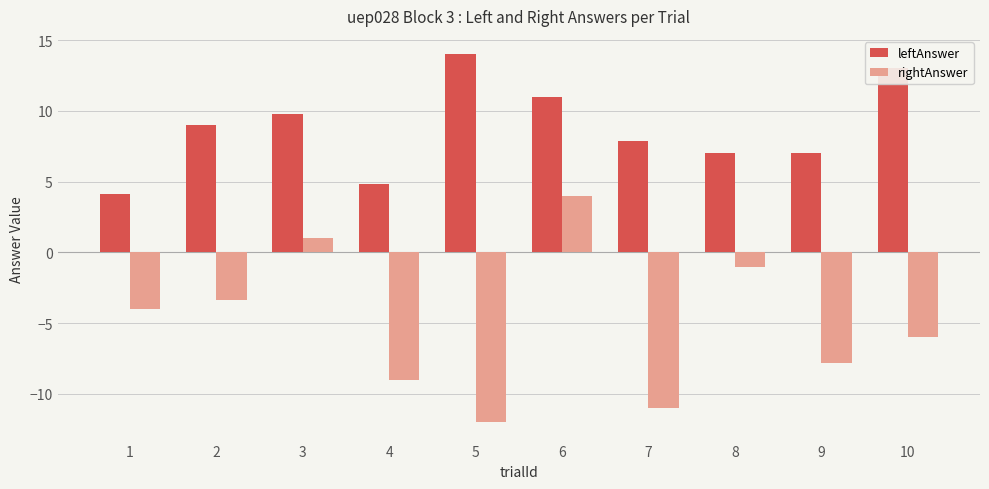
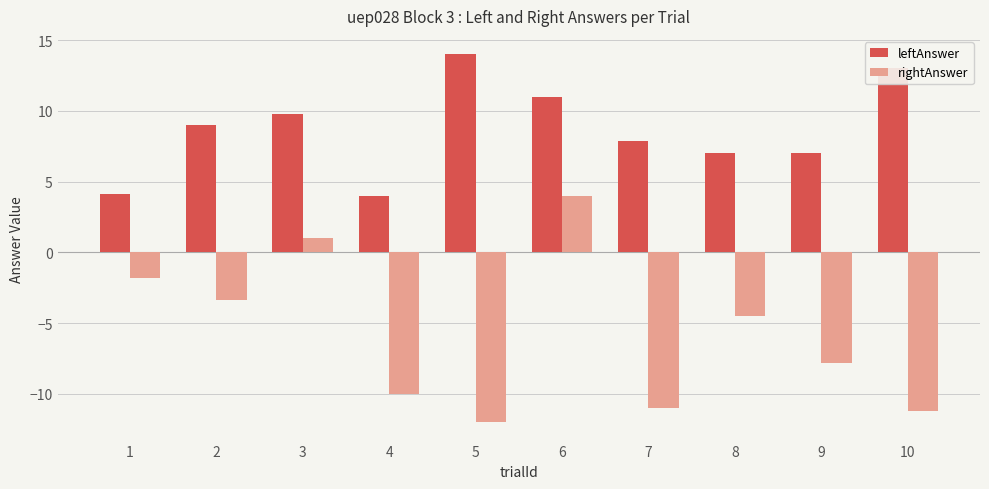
  {
    "leftAnswer": {
      "1": 4.1,
      "2": 9.0,
      "3": 9.8,
-     "4": 4.8,
+     "4": 4.0,
      "5": 14.0,
      "6": 11.0,
      "7": 7.9,
      "8": 7.0,
      "9": 7.0
    },
    "rightAnswer": {
-     "1": -4.0,
+     "1": -1.8,
      "2": -3.4,
      "3": 1.0,
-     "4": -9,
+     "4": -10,
      "5": -12.0,
      "6": 4.0,
      "7": -11.0,
-     "8": -1.0,
+     "8": -4.5,
      "9": -7.8,
-     "10": -6.0
+     "10": -11.2
    }
  }
